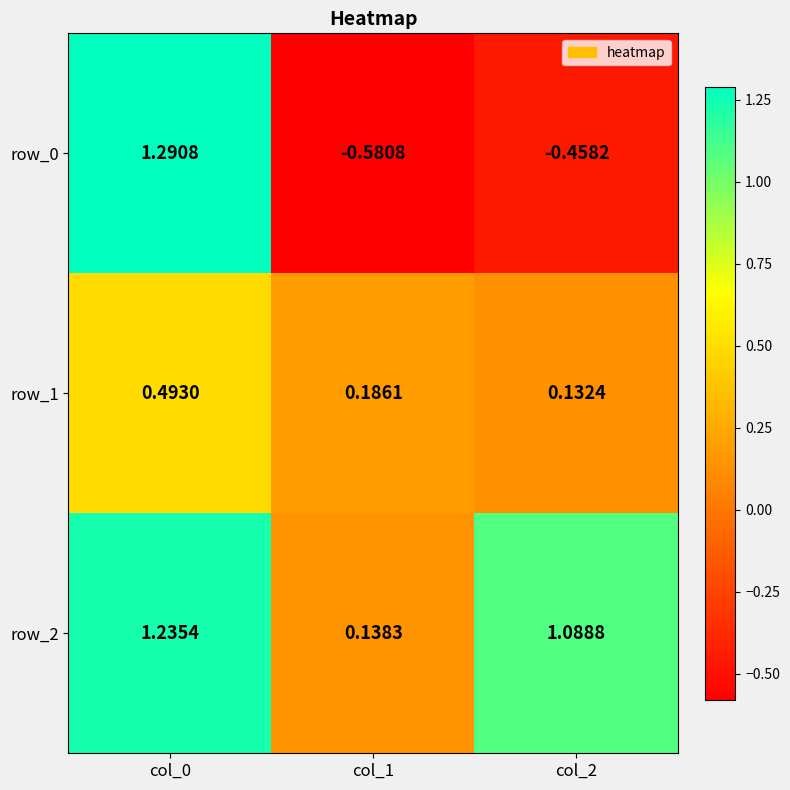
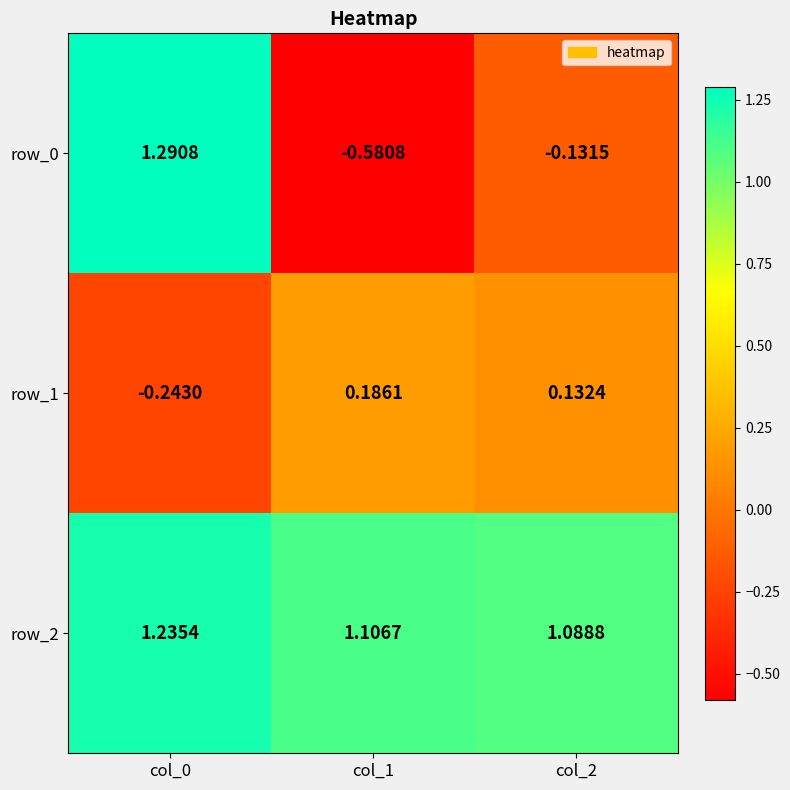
  {
    "row_0": {
      "col_0": 1.2908,
      "col_1": -0.5808,
-     "col_2": -0.4582
+     "col_2": -0.1315
    },
    "row_1": {
-     "col_0": 0.4930,
+     "col_0": -0.2430,
      "col_1": 0.1861,
      "col_2": 0.1324
    },
    "row_2": {
      "col_0": 1.2354,
-     "col_1": 0.1383,
+     "col_1": 1.1067,
      "col_2": 1.0888
    }
  }
